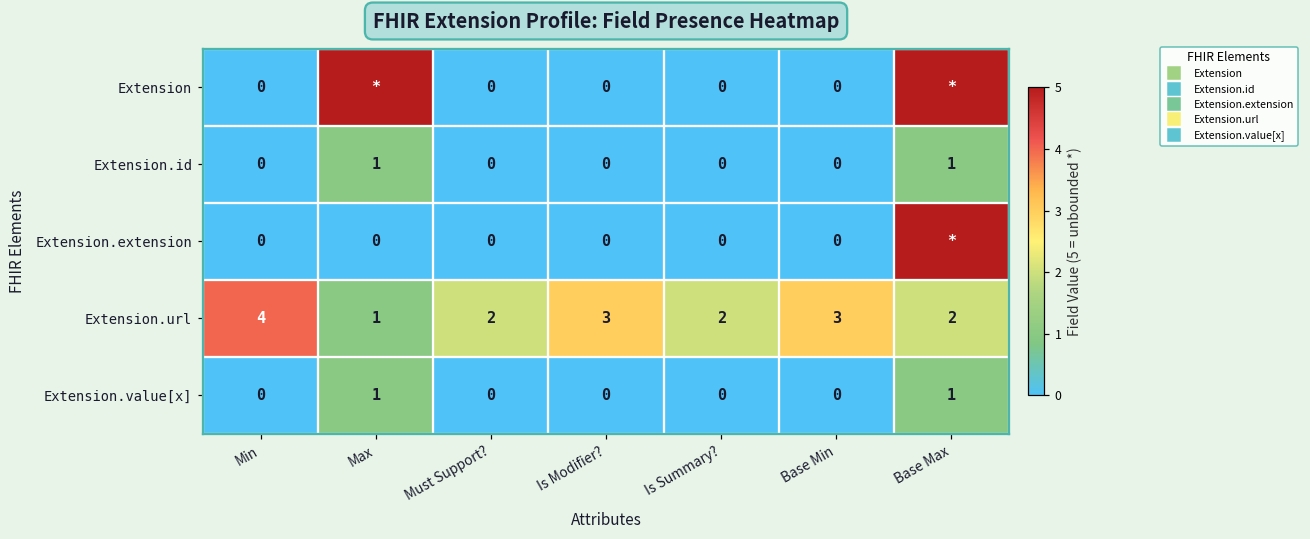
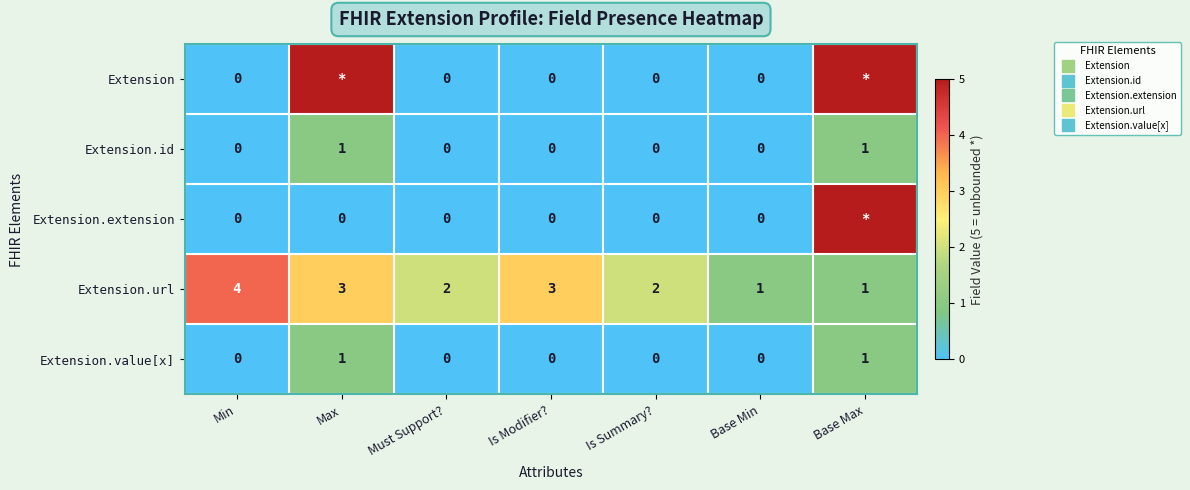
  {
    "Extension": {
      "Min": 0,
      "Must Support?": 0,
      "Is Modifier?": 0,
      "Is Summary?": 0,
      "Base Min": 0
    },
    "Extension.id": {
      "Min": 0,
      "Max": 1,
      "Must Support?": 0,
      "Is Modifier?": 0,
      "Is Summary?": 0,
      "Base Min": 0,
      "Base Max": 1
    },
    "Extension.extension": {
      "Min": 0,
      "Max": 0,
      "Must Support?": 0,
      "Is Modifier?": 0,
      "Is Summary?": 0,
      "Base Min": 0
    },
    "Extension.url": {
      "Min": 4,
-     "Max": 1,
+     "Max": 3,
      "Must Support?": 2,
      "Is Modifier?": 3,
      "Is Summary?": 2,
-     "Base Min": 3,
-     "Base Max": 2
+     "Base Min": 1,
+     "Base Max": 1
    },
    "Extension.value[x]": {
      "Min": 0,
      "Max": 1,
      "Must Support?": 0,
      "Is Modifier?": 0,
      "Is Summary?": 0,
      "Base Min": 0,
      "Base Max": 1
    }
  }
